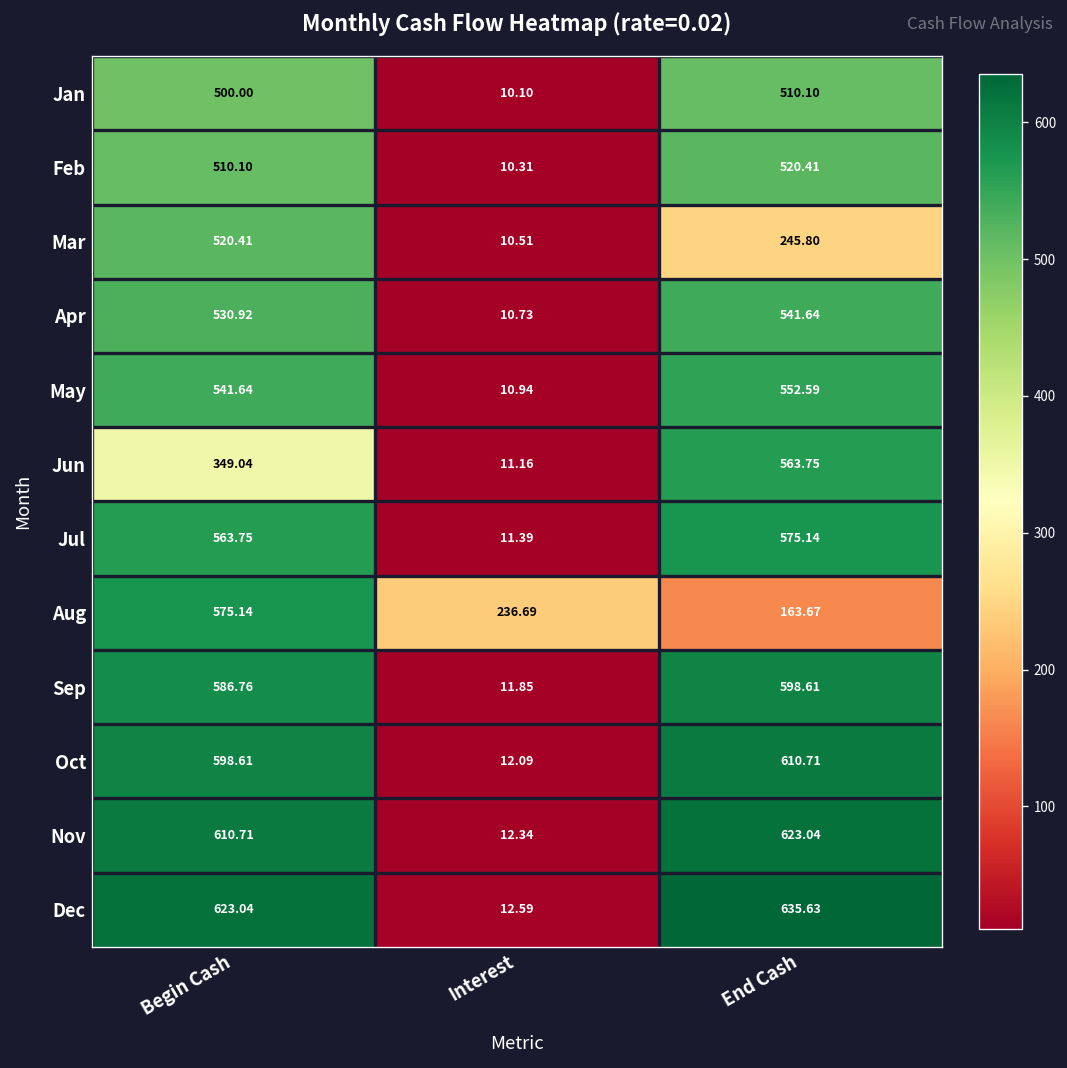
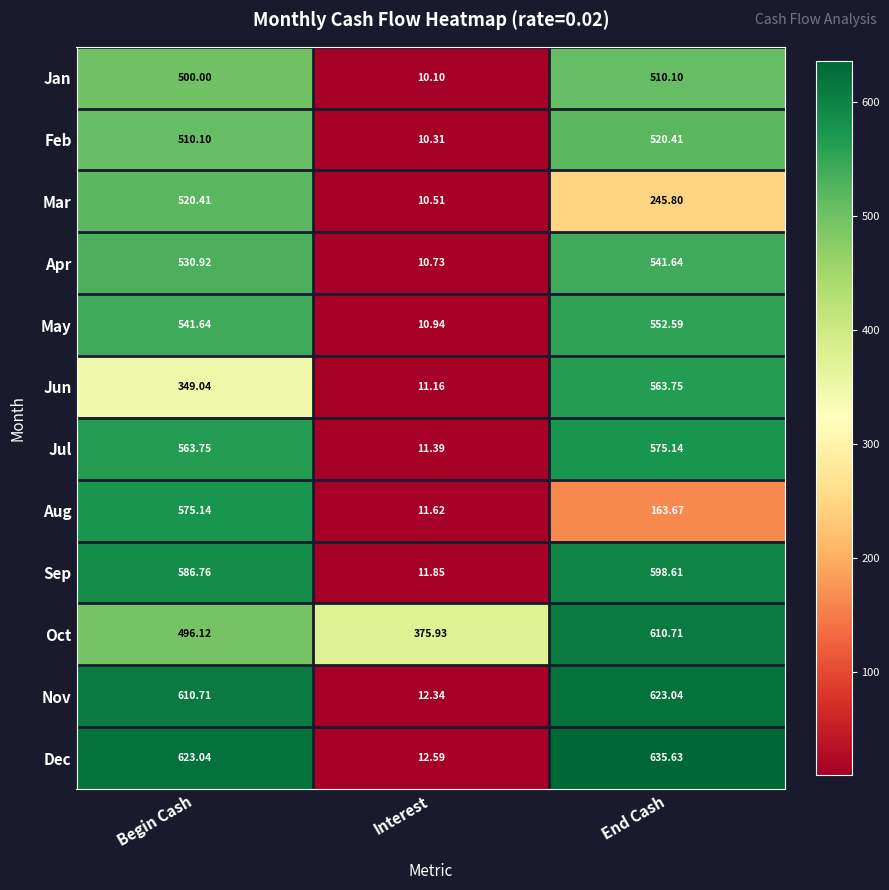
  {
    "Jan": {
      "Begin Cash": 500.00,
      "Interest": 10.10,
      "End Cash": 510.10
    },
    "Feb": {
      "Begin Cash": 510.10,
      "Interest": 10.31,
      "End Cash": 520.41
    },
    "Mar": {
      "Begin Cash": 520.41,
      "Interest": 10.51,
      "End Cash": 245.80
    },
    "Apr": {
      "Begin Cash": 530.92,
      "Interest": 10.73,
      "End Cash": 541.64
    },
    "May": {
      "Begin Cash": 541.64,
      "Interest": 10.94,
      "End Cash": 552.59
    },
    "Jun": {
      "Begin Cash": 349.04,
      "Interest": 11.16,
      "End Cash": 563.75
    },
    "Jul": {
      "Begin Cash": 563.75,
      "Interest": 11.39,
      "End Cash": 575.14
    },
    "Aug": {
      "Begin Cash": 575.14,
-     "Interest": 236.69,
+     "Interest": 11.62,
      "End Cash": 163.67
    },
    "Sep": {
      "Begin Cash": 586.76,
      "Interest": 11.85,
      "End Cash": 598.61
    },
    "Oct": {
-     "Begin Cash": 598.61,
-     "Interest": 12.09,
+     "Begin Cash": 496.12,
+     "Interest": 375.93,
      "End Cash": 610.71
    },
    "Nov": {
      "Begin Cash": 610.71,
      "Interest": 12.34,
      "End Cash": 623.04
    },
    "Dec": {
      "Begin Cash": 623.04,
      "Interest": 12.59,
      "End Cash": 635.63
    }
  }
